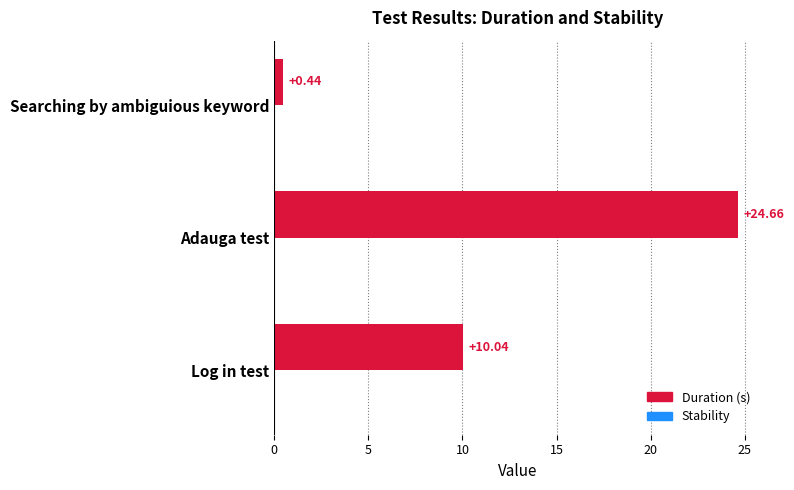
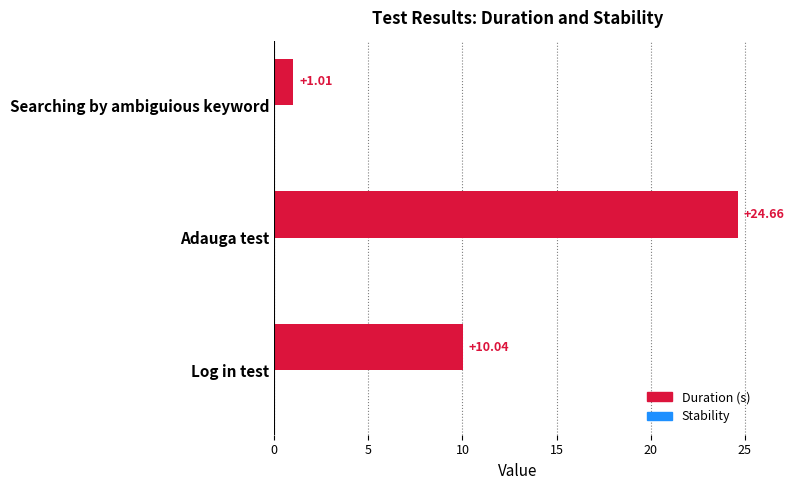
  {
    "Duration (s)": {
-     "Searching by ambiguious keyword": "+0.44",
+     "Searching by ambiguious keyword": "+1.01",
      "Adauga test": "+24.66",
      "Log in test": "+10.04"
    },
    "Stability": {
      "Searching by ambiguious keyword": "0.0",
      "Adauga test": "0.0",
      "Log in test": "0.0"
    }
  }
